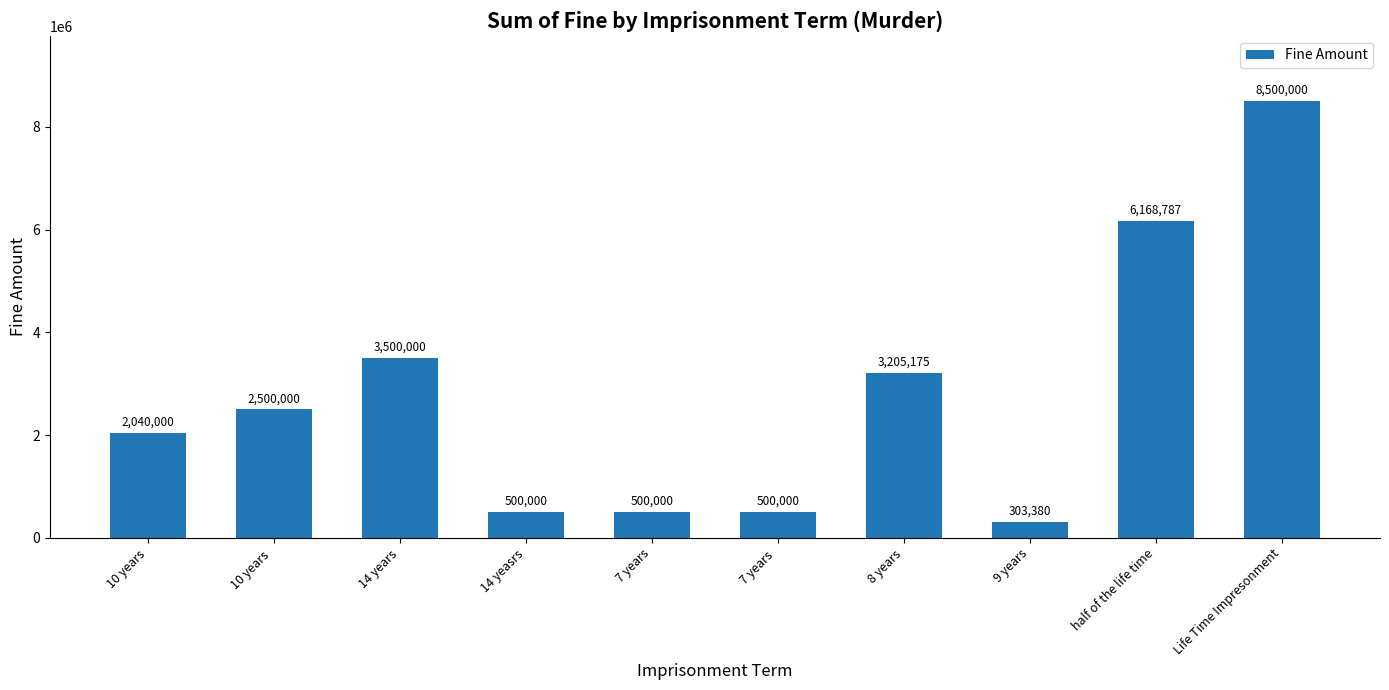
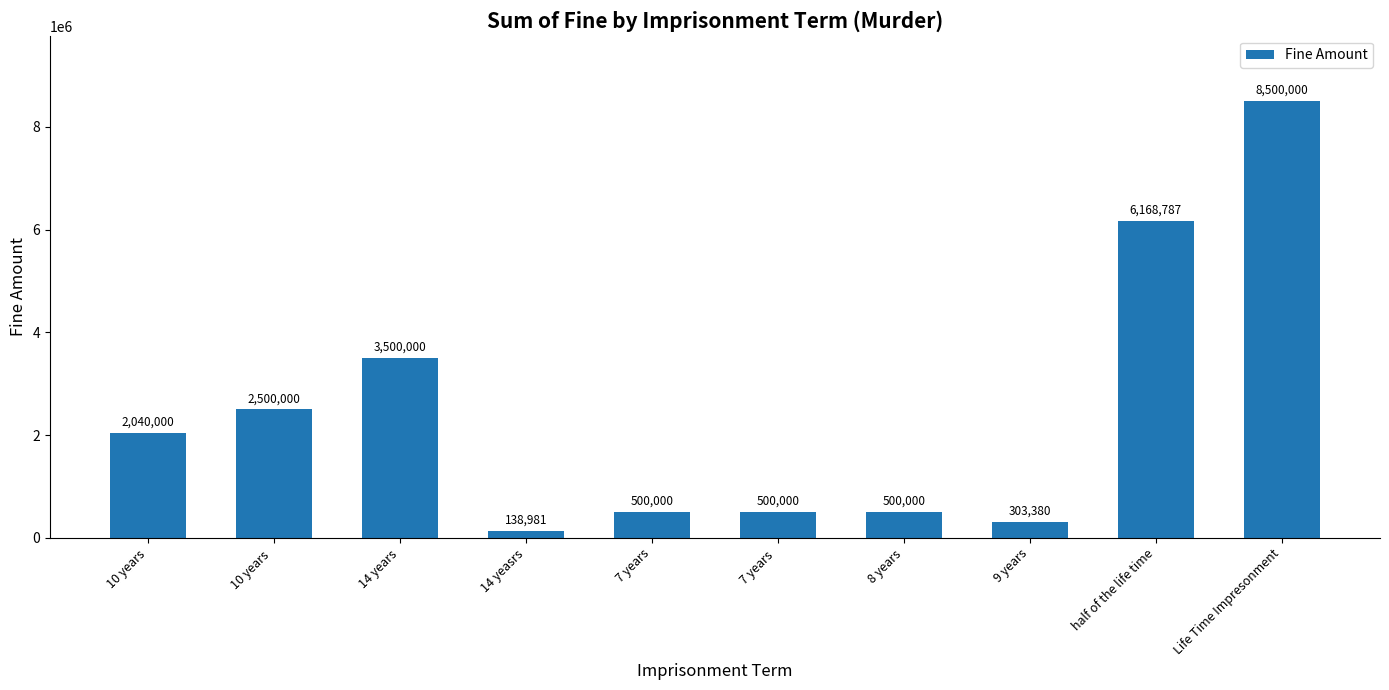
  {
    "14 years": "3,500,000",
-   "14 yeasrs": "500,000",
-   "8 years": "3,205,175",
+   "14 yeasrs": "138,981",
+   "8 years": "500,000",
    "9 years": "303,380",
    "half of the life time": "6,168,787",
    "Life Time Impresonment": "8,500,000"
  }
